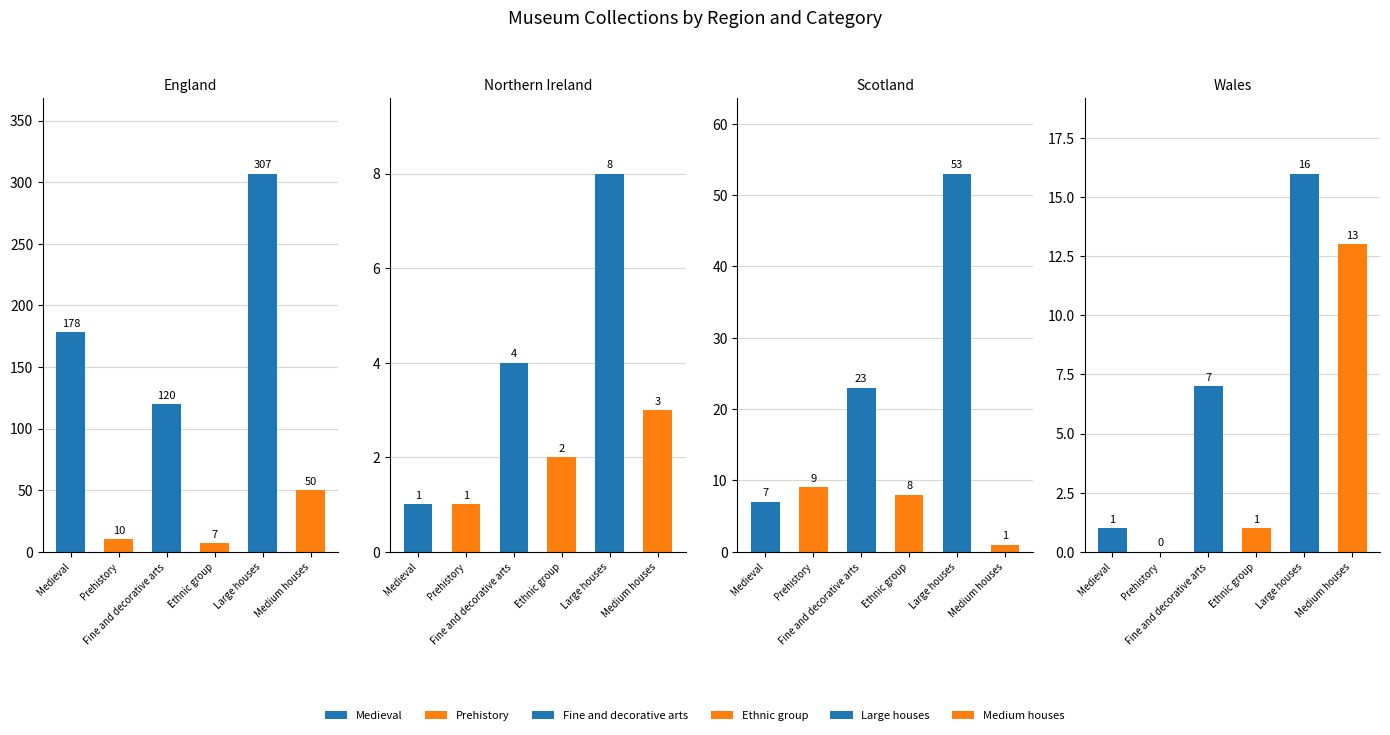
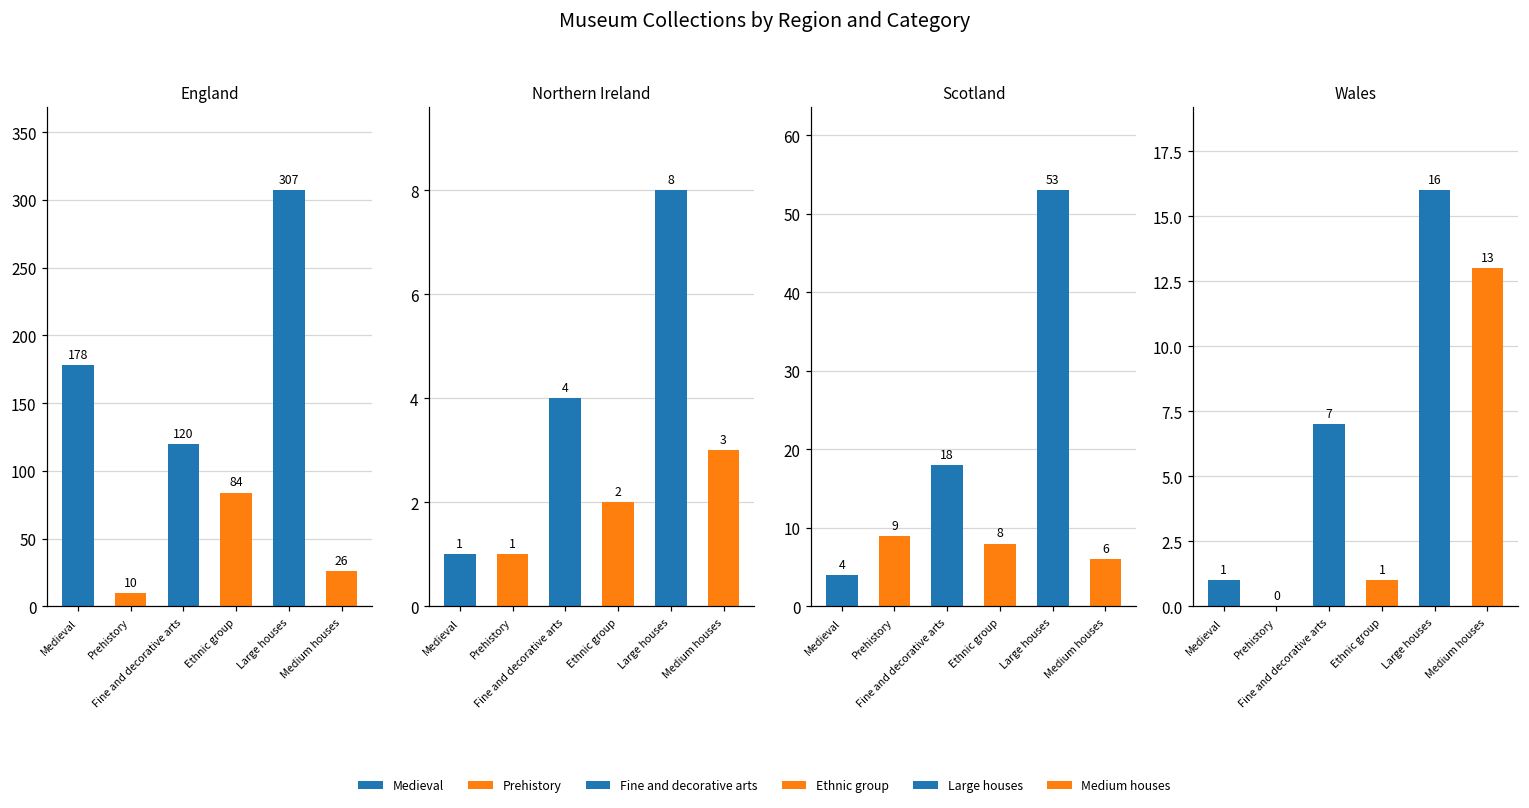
  {
    "England": {
      "Medieval": 178,
      "Prehistory": 10,
      "Fine and decorative arts": 120,
-     "Ethnic group": 7,
+     "Ethnic group": 84,
      "Large houses": 307,
-     "Medium houses": 50
+     "Medium houses": 26
    },
    "Northern Ireland": {
      "Medieval": 1,
      "Prehistory": 1,
      "Fine and decorative arts": 4,
      "Ethnic group": 2,
      "Large houses": 8,
      "Medium houses": 3
    },
    "Scotland": {
-     "Medieval": 7,
+     "Medieval": 4,
      "Prehistory": 9,
-     "Fine and decorative arts": 23,
+     "Fine and decorative arts": 18,
      "Ethnic group": 8,
      "Large houses": 53,
-     "Medium houses": 1
+     "Medium houses": 6
    },
    "Wales": {
      "Medieval": 1,
      "Prehistory": 0,
      "Fine and decorative arts": 7,
      "Ethnic group": 1,
      "Large houses": 16,
      "Medium houses": 13
    }
  }
